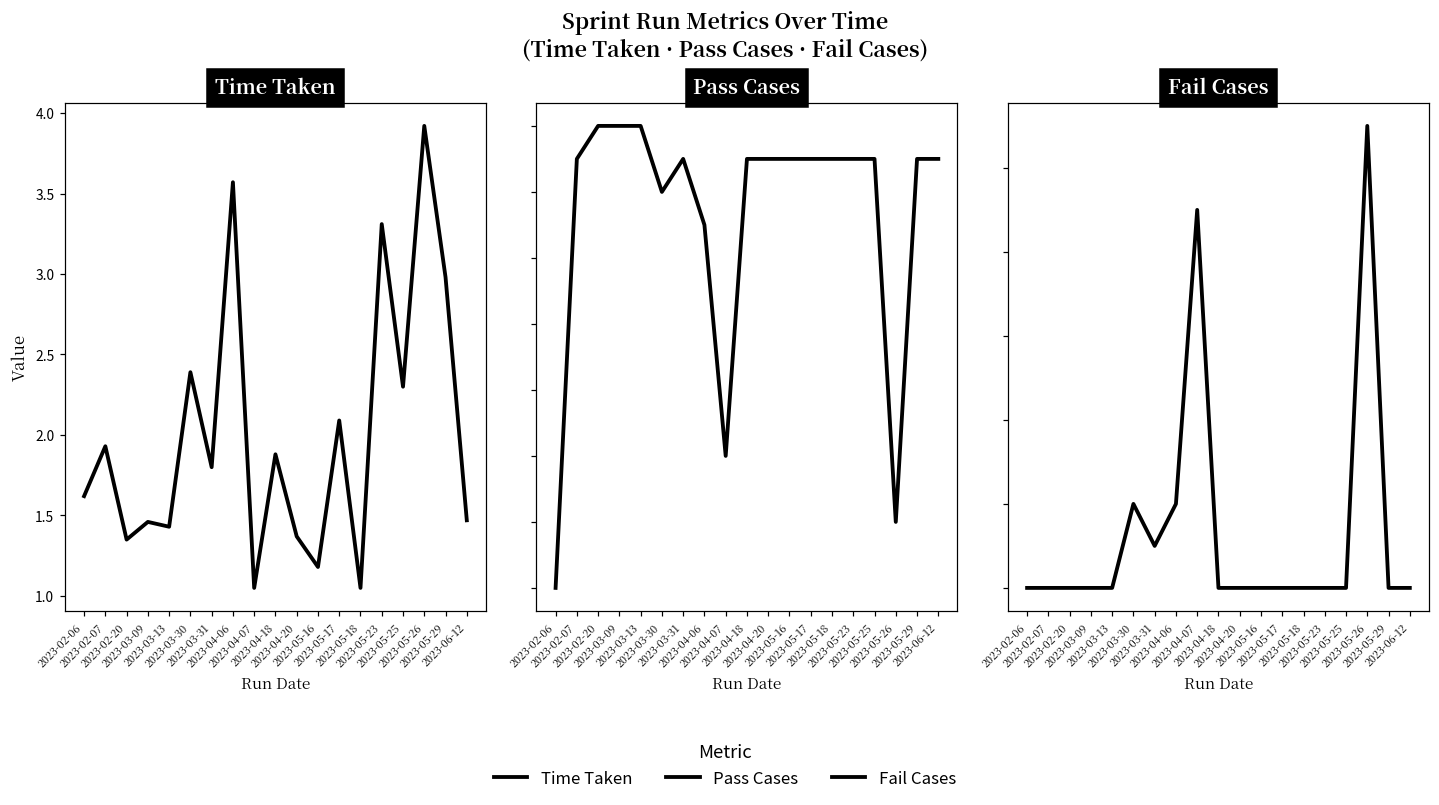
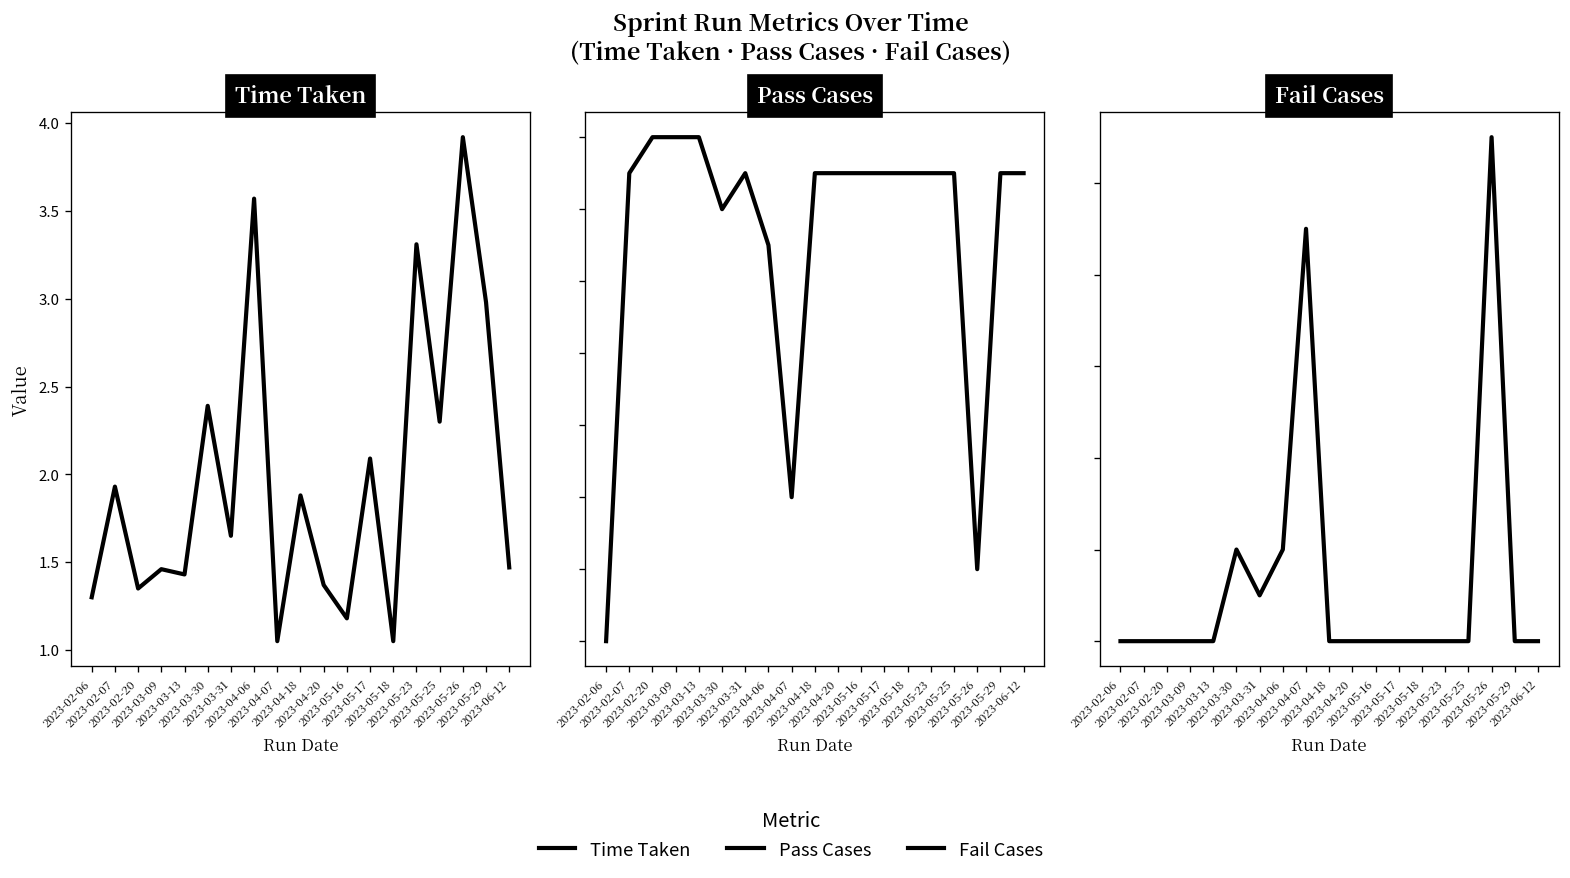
  {
    "Time Taken": {
-     "2023-02-06": 1.62,
+     "2023-02-06": 1.30,
      "2023-02-07": 1.93,
      "2023-02-20": 1.35,
      "2023-03-09": 1.46,
      "2023-03-13": 1.43,
      "2023-03-30": 2.39,
-     "2023-03-31": 1.80,
+     "2023-03-31": 1.65,
      "2023-04-06": 3.57,
      "2023-04-07": 1.05,
      "2023-04-18": 1.88,
      "2023-04-20": 1.37,
      "2023-05-16": 1.18,
      "2023-05-17": 2.09,
      "2023-05-18": 1.05,
      "2023-05-23": 3.31,
      "2023-05-25": 2.30,
      "2023-05-26": 3.92,
      "2023-05-29": 2.98,
      "2023-06-12": 1.47
    }
  }
